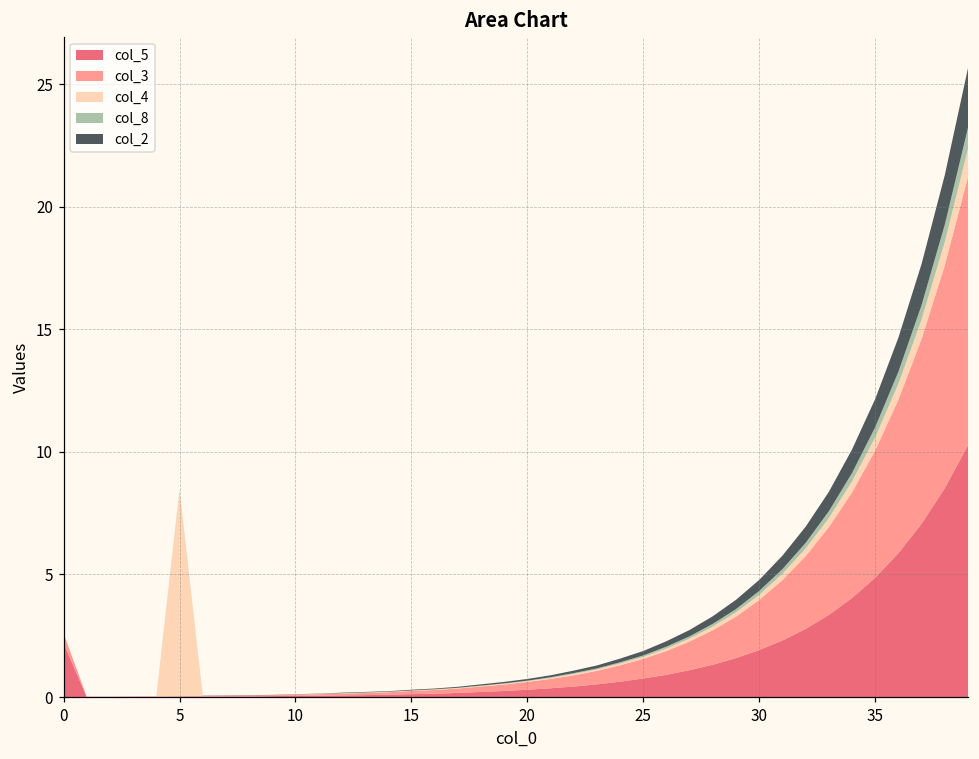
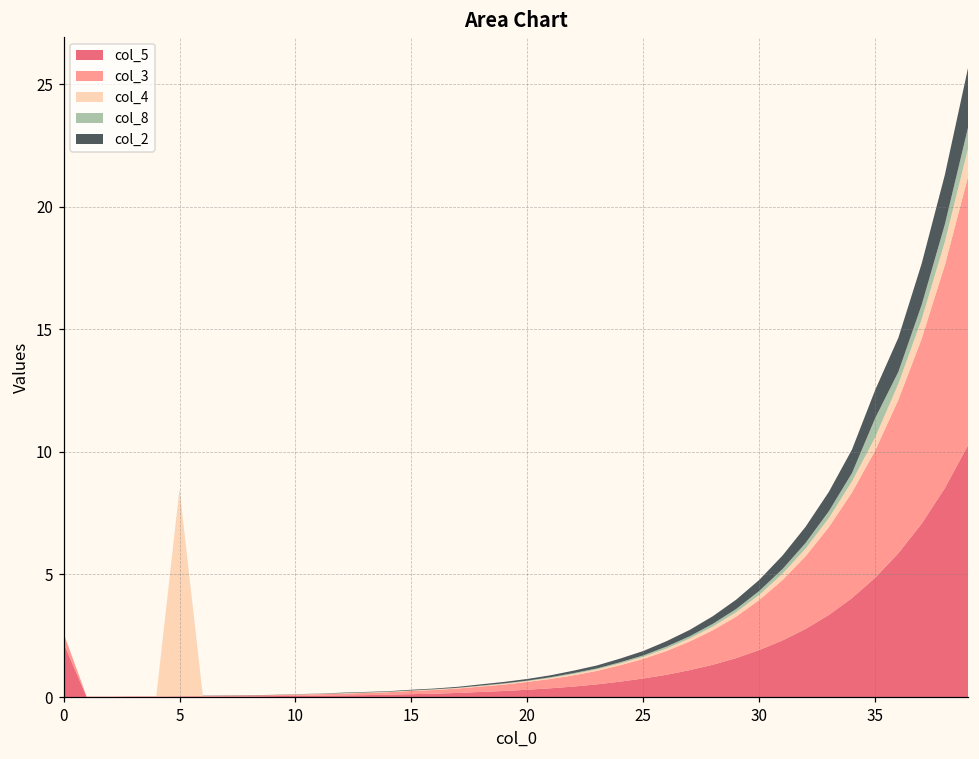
  {
    "col_5": {
      "0": 2.2,
      "15": 0.1,
      "20": 0.3,
      "25": 0.8,
      "30": 1.9,
      "35": 4.9
    },
    "col_3": {
      "30": 2.0,
      "35": 5.2
    },
    "col_4": {
      "30": 0.2,
      "35": 0.5
    },
    "col_8": {
      "30": 0.2,
-     "35": 0.4
+     "35": 0.8
    },
    "col_2": {
      "25": 0.2,
      "30": 0.5,
      "35": 1.2
    }
  }
